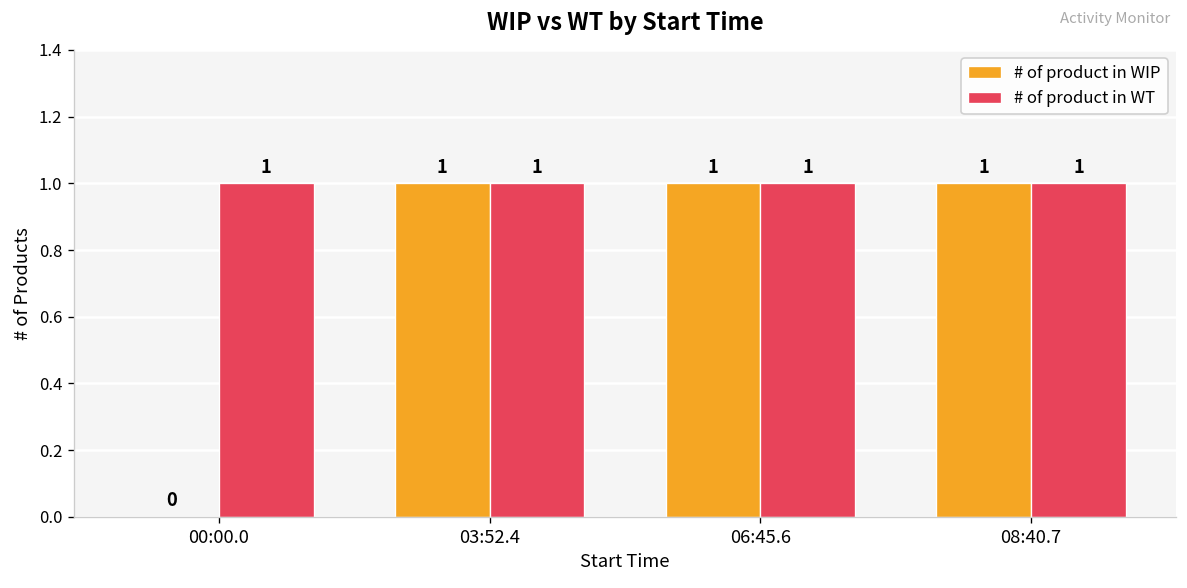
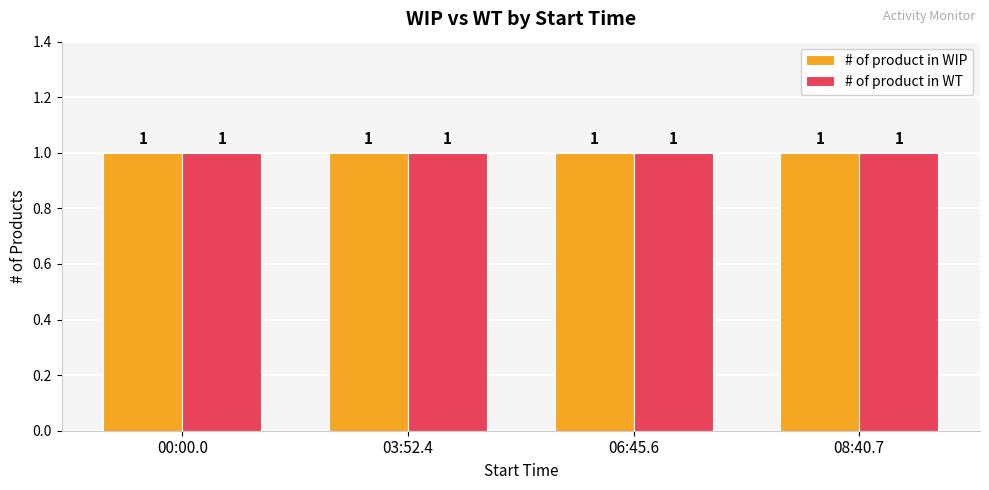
  {
    "# of product in WIP": {
-     "00:00.0": 0,
+     "00:00.0": 1,
      "03:52.4": 1,
      "06:45.6": 1,
      "08:40.7": 1
    },
    "# of product in WT": {
      "00:00.0": 1,
      "03:52.4": 1,
      "06:45.6": 1,
      "08:40.7": 1
    }
  }
